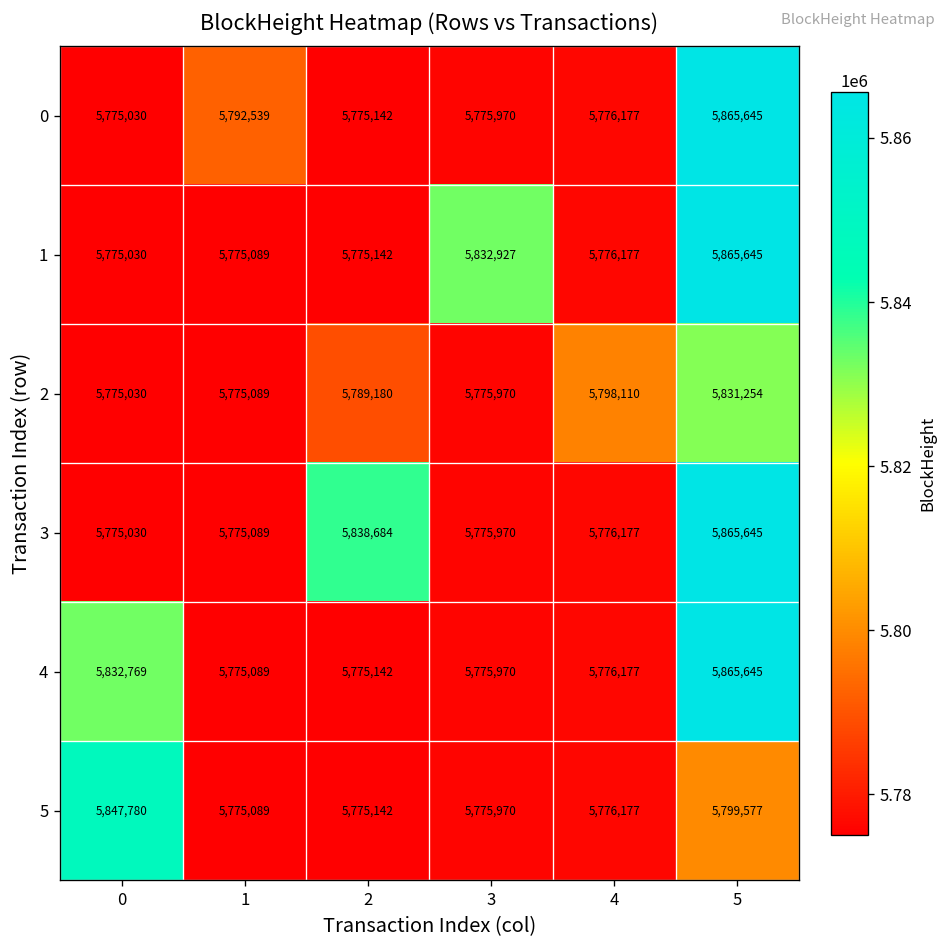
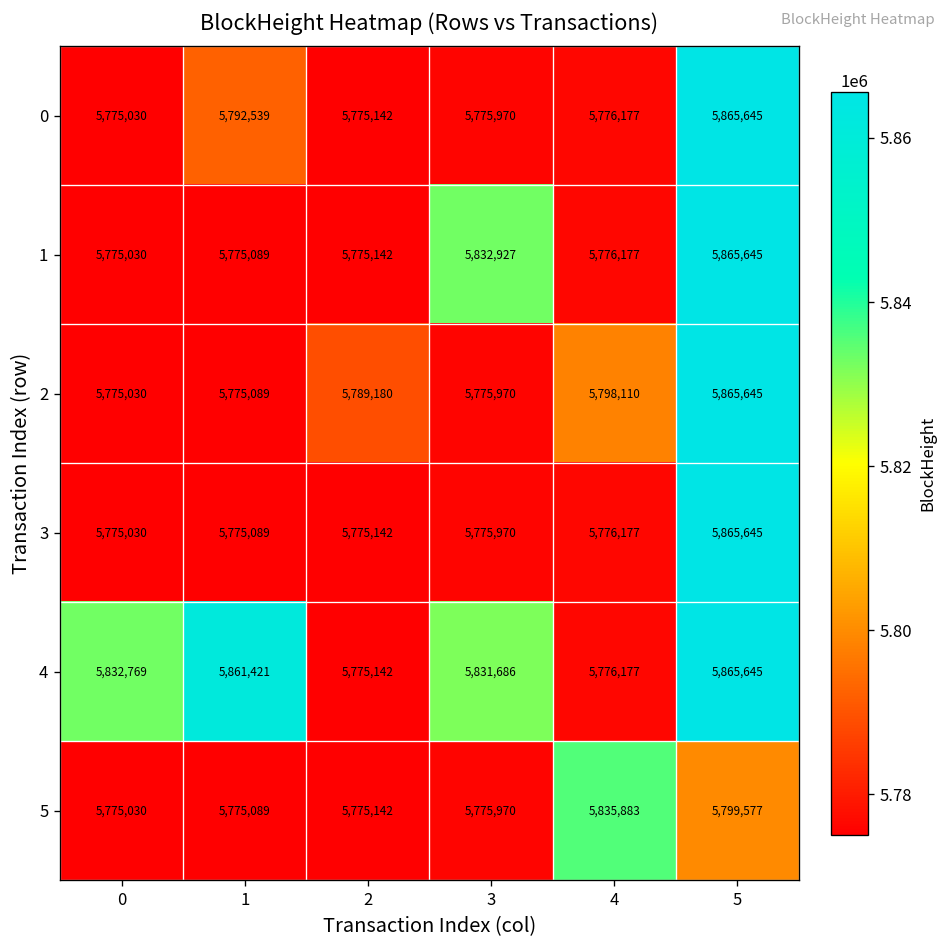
  {
    "0": {
      "0": "5,775,030",
      "1": "5,792,539",
      "2": "5,775,142",
      "3": "5,775,970",
      "4": "5,776,177",
      "5": "5,865,645"
    },
    "1": {
      "0": "5,775,030",
      "1": "5,775,089",
      "2": "5,775,142",
      "3": "5,832,927",
      "4": "5,776,177",
      "5": "5,865,645"
    },
    "2": {
      "0": "5,775,030",
      "1": "5,775,089",
      "2": "5,789,180",
      "3": "5,775,970",
      "4": "5,798,110",
-     "5": "5,831,254"
+     "5": "5,865,645"
    },
    "3": {
      "0": "5,775,030",
      "1": "5,775,089",
-     "2": "5,838,684",
+     "2": "5,775,142",
      "3": "5,775,970",
      "4": "5,776,177",
      "5": "5,865,645"
    },
    "4": {
      "0": "5,832,769",
-     "1": "5,775,089",
+     "1": "5,861,421",
      "2": "5,775,142",
-     "3": "5,775,970",
+     "3": "5,831,686",
      "4": "5,776,177",
      "5": "5,865,645"
    },
    "5": {
-     "0": "5,847,780",
+     "0": "5,775,030",
      "1": "5,775,089",
      "2": "5,775,142",
      "3": "5,775,970",
-     "4": "5,776,177",
+     "4": "5,835,883",
      "5": "5,799,577"
    }
  }
